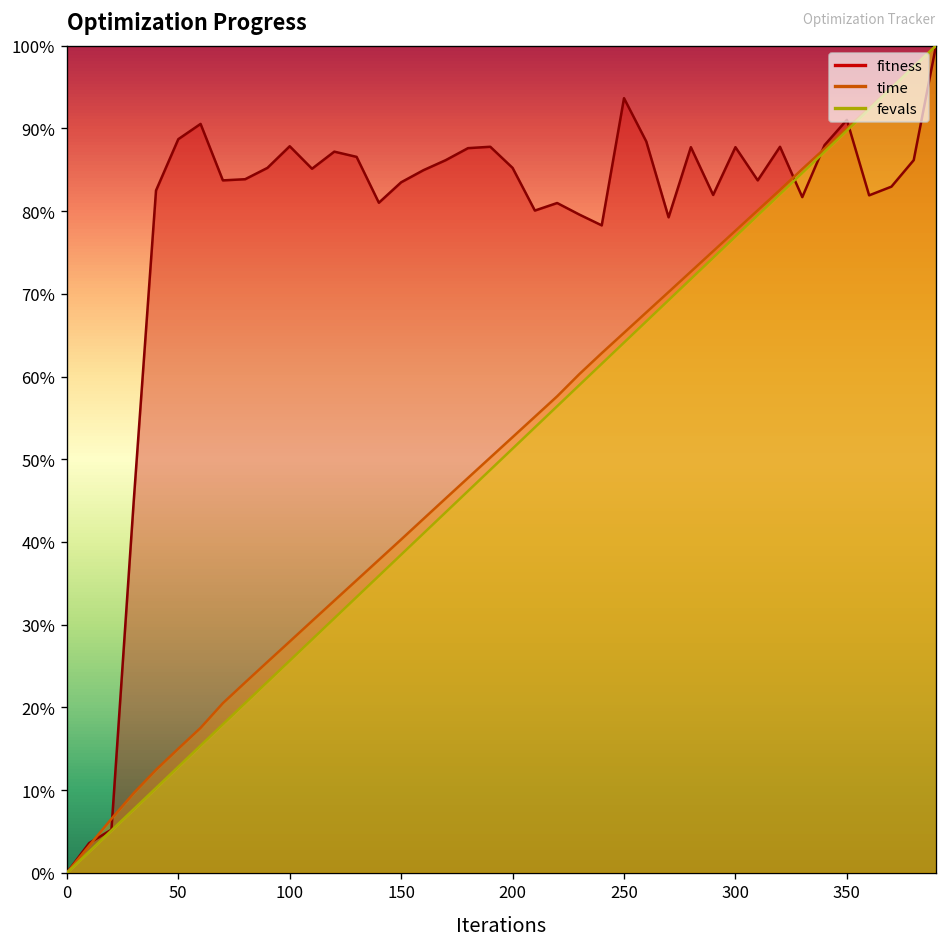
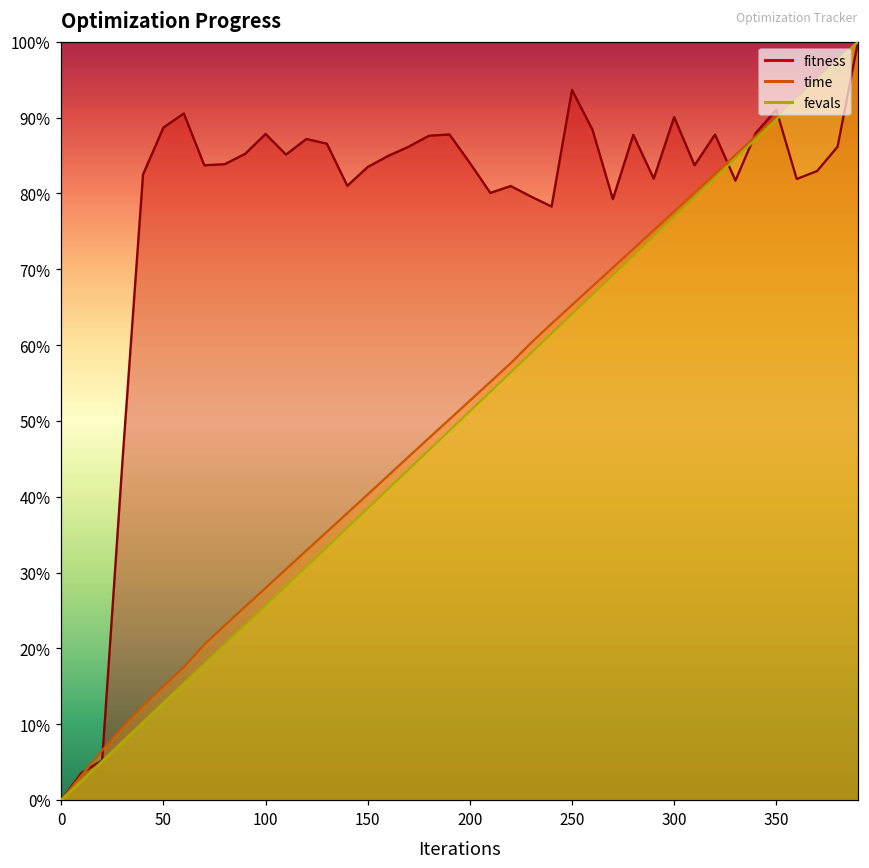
  {
    "fitness": {
      "50": "89%",
      "100": "88%",
      "150": "83%",
-     "200": "85%",
+     "200": "84%",
      "250": "94%",
-     "300": "88%"
+     "300": "90%"
    }
  }
